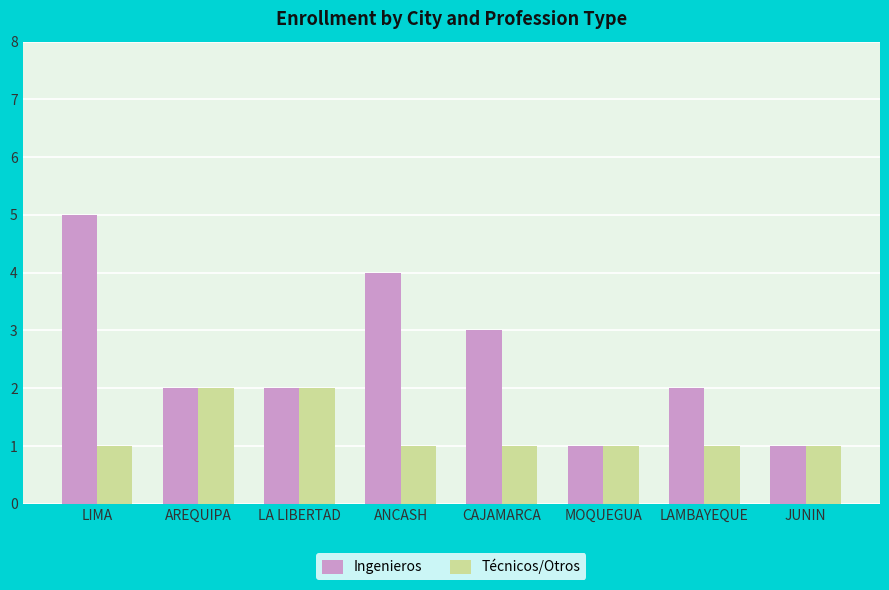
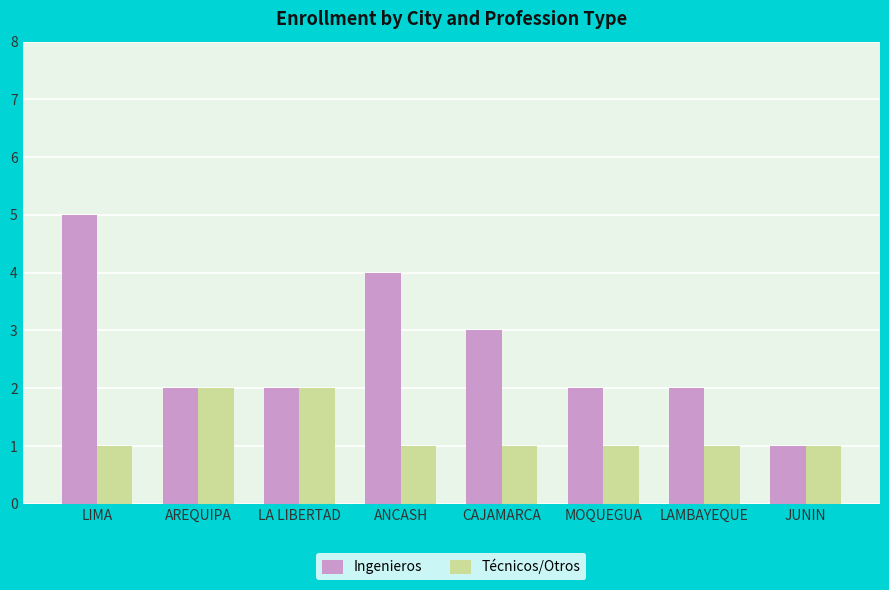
  {
    "Ingenieros": {
      "LIMA": 5,
      "AREQUIPA": 2,
      "LA LIBERTAD": 2,
      "ANCASH": 4,
      "CAJAMARCA": 3,
-     "MOQUEGUA": 1,
+     "MOQUEGUA": 2,
      "LAMBAYEQUE": 2,
      "JUNIN": 1
    },
    "Técnicos/Otros": {
      "LIMA": 1,
      "AREQUIPA": 2,
      "LA LIBERTAD": 2,
      "ANCASH": 1,
      "CAJAMARCA": 1,
      "MOQUEGUA": 1,
      "LAMBAYEQUE": 1,
      "JUNIN": 1
    }
  }
